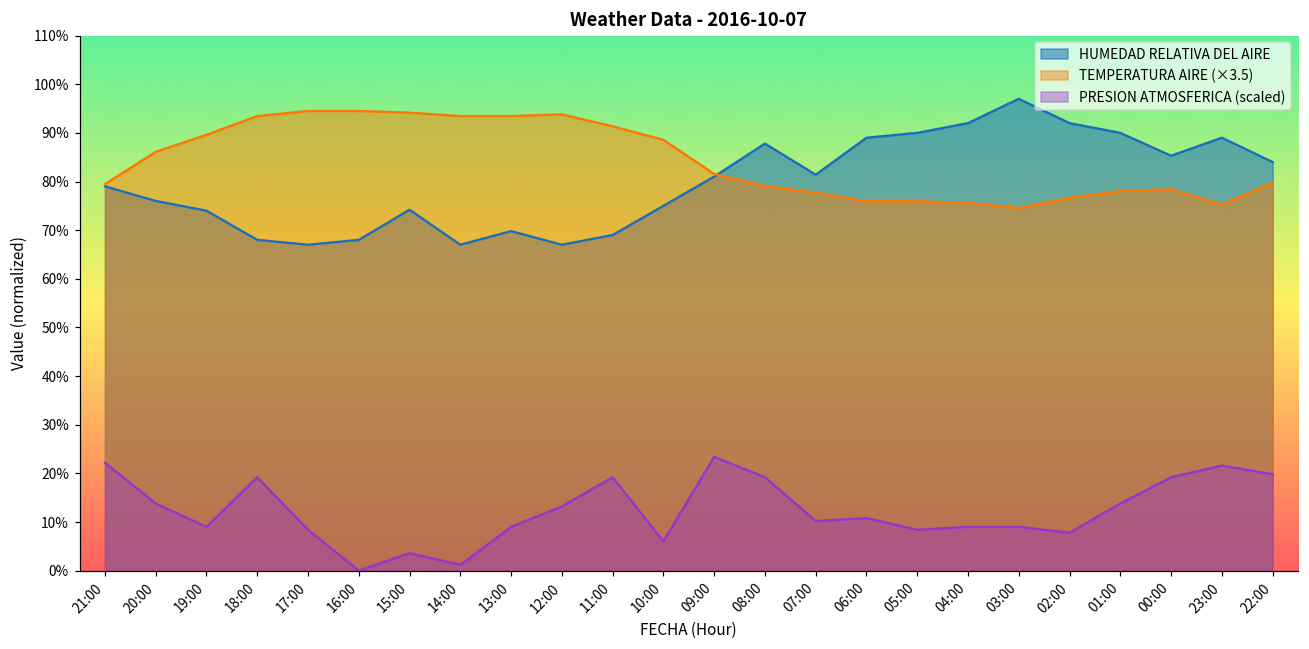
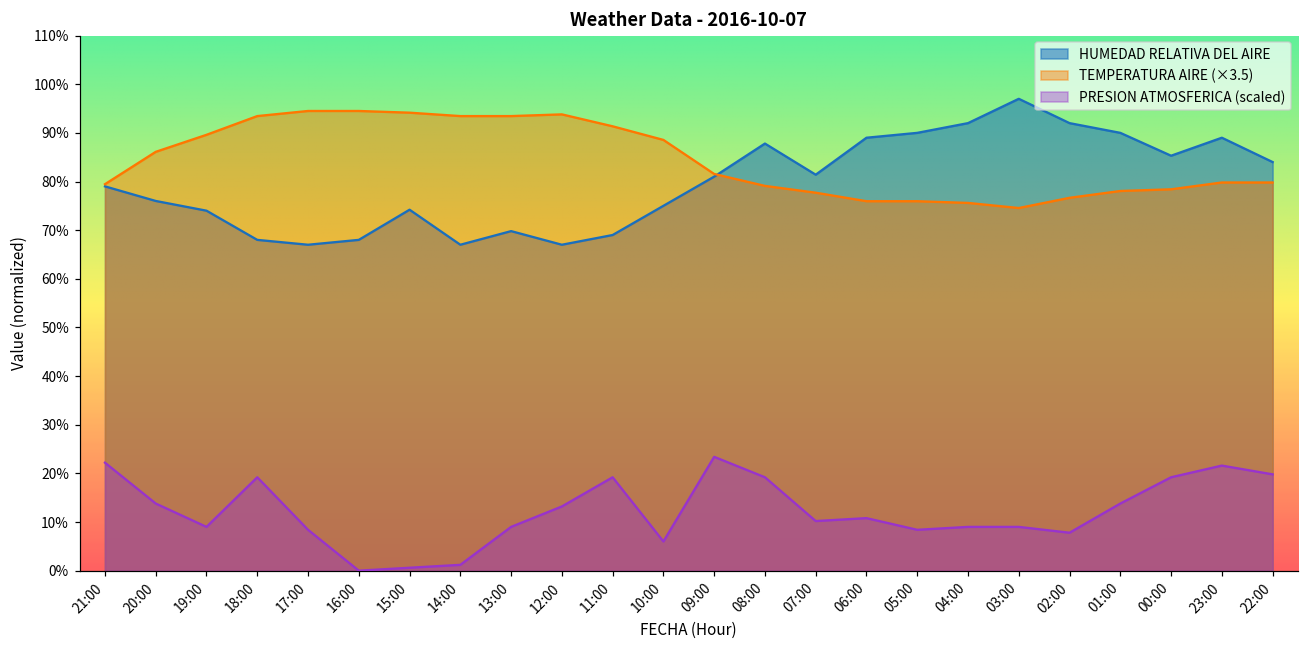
  {
    "HUMEDAD RELATIVA DEL AIRE": {
      "20:00": "76%",
      "19:00": "74%",
      "18:00": "68%",
      "17:00": "67%",
      "16:00": "68%",
      "15:00": "74%",
      "14:00": "67%",
      "13:00": "70%",
      "12:00": "67%",
      "11:00": "69%",
      "10:00": "75%",
      "08:00": "88%",
      "07:00": "81%",
      "06:00": "89%",
      "05:00": "90%",
      "04:00": "92%",
      "03:00": "97%",
      "02:00": "92%",
      "01:00": "90%",
      "00:00": "85%",
      "23:00": "89%",
      "22:00": "84%"
    },
    "TEMPERATURA AIRE (×3.5)": {
      "20:00": "86%",
      "19:00": "90%",
      "18:00": "93%",
      "17:00": "95%",
      "16:00": "95%",
      "15:00": "94%",
      "14:00": "93%",
      "13:00": "93%",
      "12:00": "94%",
      "11:00": "91%",
      "10:00": "89%",
      "08:00": "79%",
      "07:00": "78%",
      "06:00": "76%",
      "05:00": "76%",
      "04:00": "76%",
      "03:00": "75%",
      "02:00": "77%",
      "01:00": "78%",
      "00:00": "78%",
-     "23:00": "75%",
+     "23:00": "80%",
      "22:00": "80%"
    },
    "PRESION ATMOSFERICA (scaled)": {
      "21:00": "22%",
      "20:00": "14%",
      "19:00": "9%",
      "18:00": "19%",
      "17:00": "8%",
      "16:00": "0%",
-     "15:00": "4%",
+     "15:00": "1%",
      "14:00": "1%",
      "13:00": "9%",
      "12:00": "13%",
      "11:00": "19%",
      "10:00": "6%",
      "09:00": "23%",
      "08:00": "19%",
      "07:00": "10%",
      "06:00": "11%",
      "05:00": "8%",
      "04:00": "9%",
      "03:00": "9%",
      "02:00": "8%",
      "01:00": "14%",
      "00:00": "19%",
      "23:00": "22%",
      "22:00": "20%"
    }
  }
